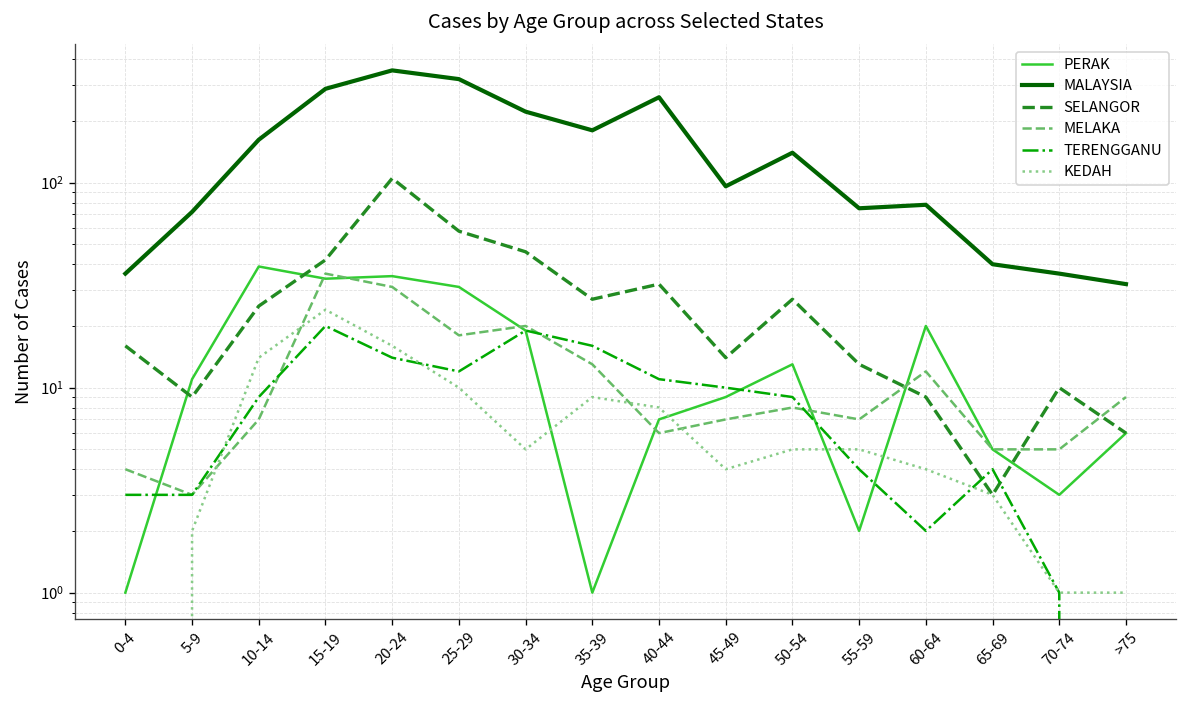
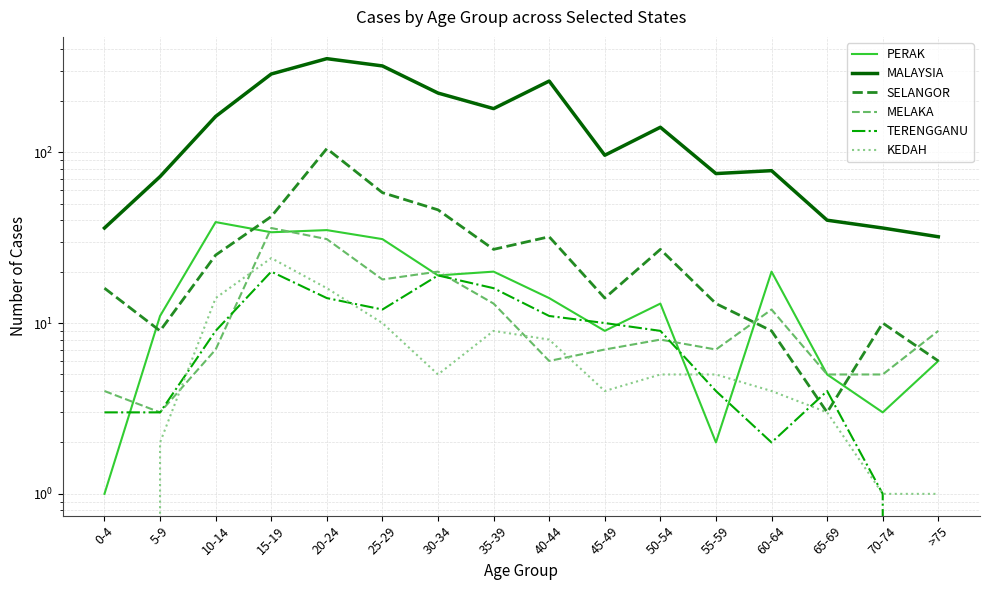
  {
    "PERAK": {
      "0-4": 1,
      "5-9": 11,
      "10-14": 39,
      "15-19": 34,
      "20-24": 35,
      "25-29": 31,
-     "35-39": 1,
-     "40-44": 7,
+     "35-39": 20,
+     "40-44": 14,
      "45-49": 9,
      "50-54": 13,
      "55-59": 2,
      "60-64": 20,
      "70-74": 3
    },
    "MALAYSIA": {
      "0-4": 36,
      "5-9": 72,
      "10-14": 160,
      "15-19": 290,
      "20-24": 350,
      "25-29": 320,
      "30-34": 220,
      "35-39": 180,
      "40-44": 260,
      "45-49": 100,
      "50-54": 140,
      "55-59": 80,
      "60-64": 80,
      "65-69": 40,
      "70-74": 36,
      ">75": 32
    }
  }
